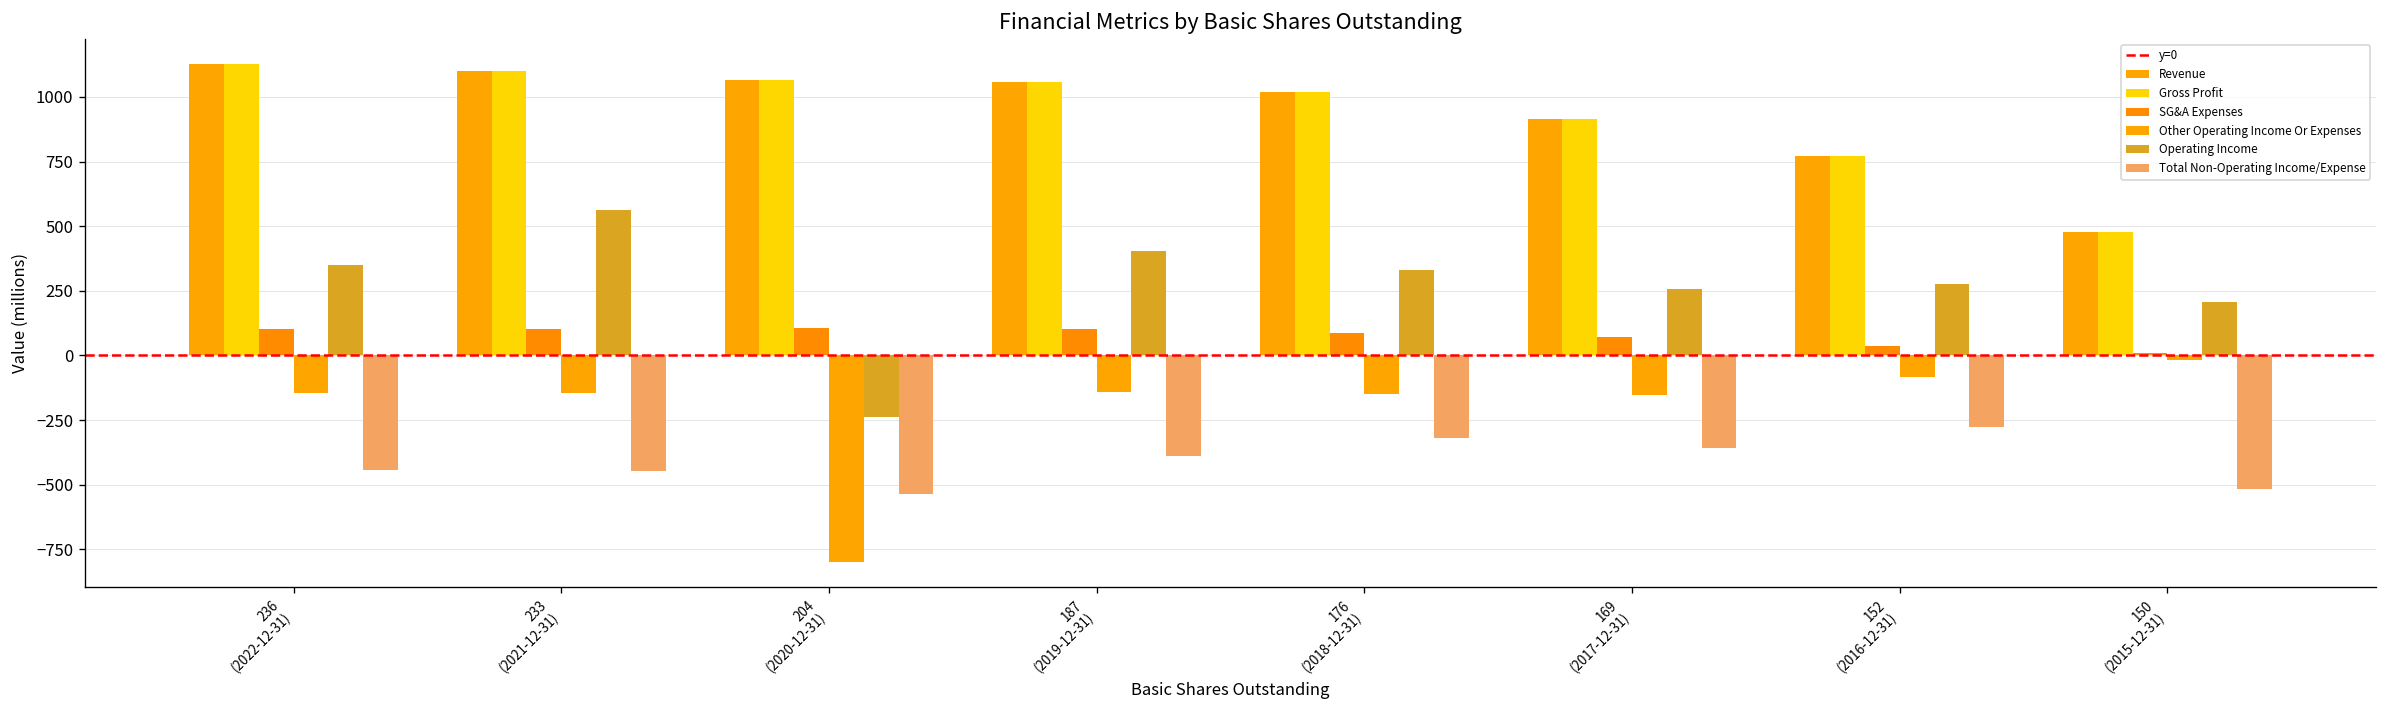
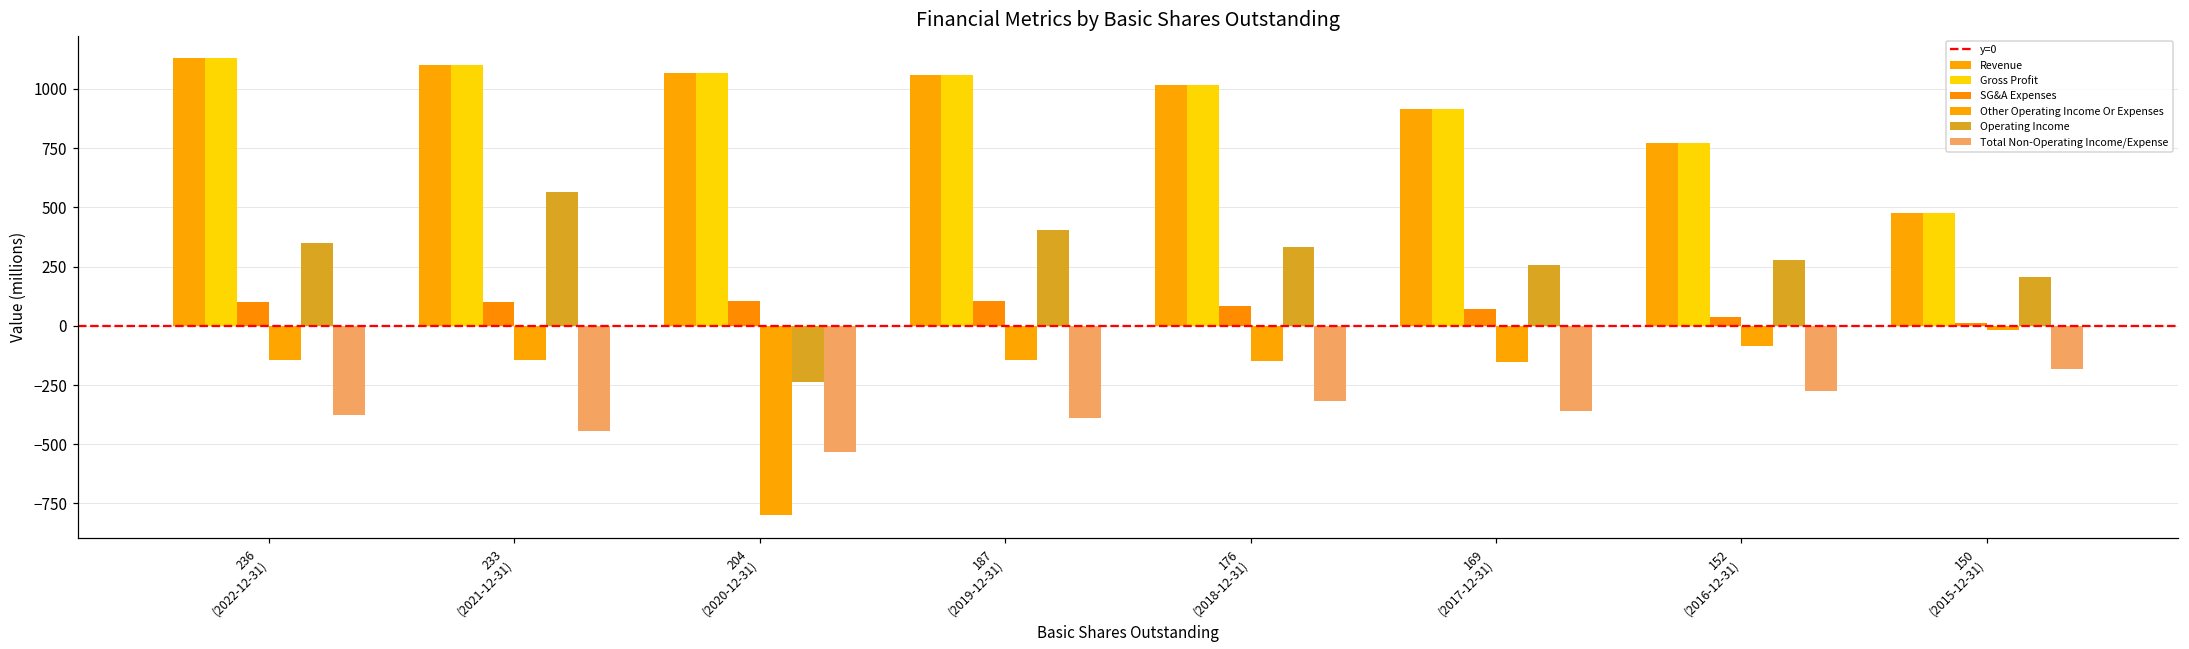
  {
    "Total Non-Operating Income/Expense": {
-     "236 (2022-12-31)": -440,
+     "236 (2022-12-31)": -380,
      "233 (2021-12-31)": -450,
      "204 (2020-12-31)": -530,
      "187 (2019-12-31)": -390,
      "176 (2018-12-31)": -320,
      "169 (2017-12-31)": -360,
      "152 (2016-12-31)": -280,
-     "150 (2015-12-31)": -520
+     "150 (2015-12-31)": -180
    }
  }
